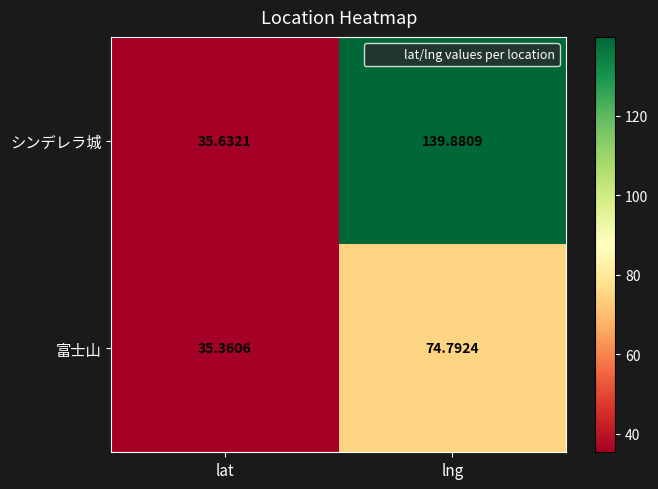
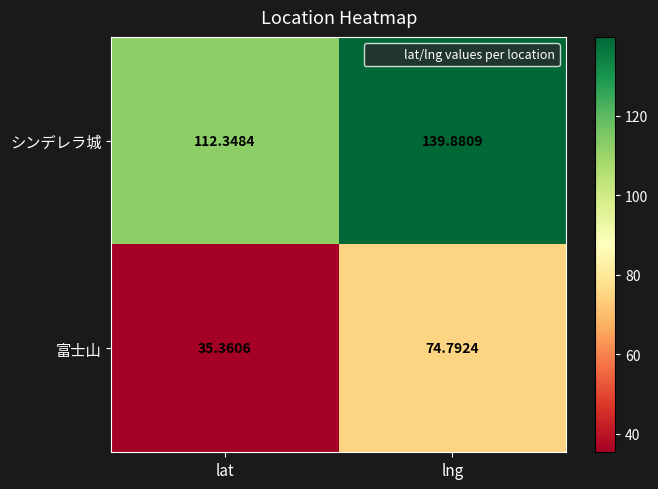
  {
    "シンデレラ城": {
-     "lat": 35.6321,
+     "lat": 112.3484,
      "lng": 139.8809
    },
    "富士山": {
      "lat": 35.3606,
      "lng": 74.7924
    }
  }
